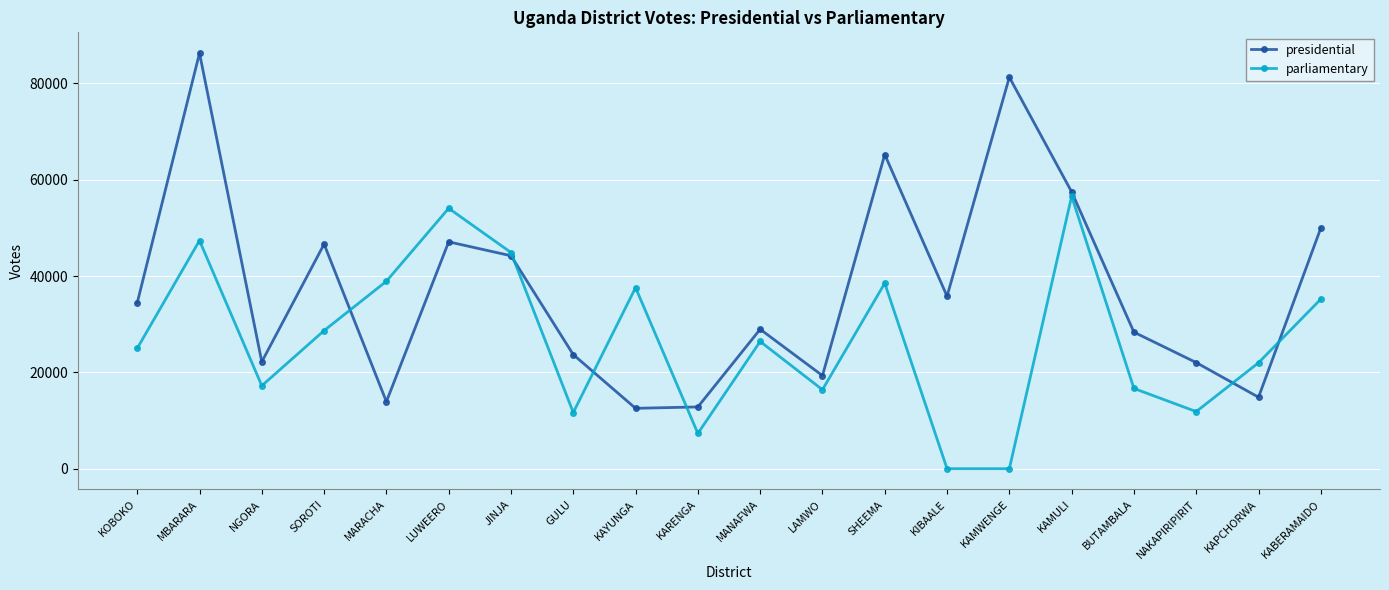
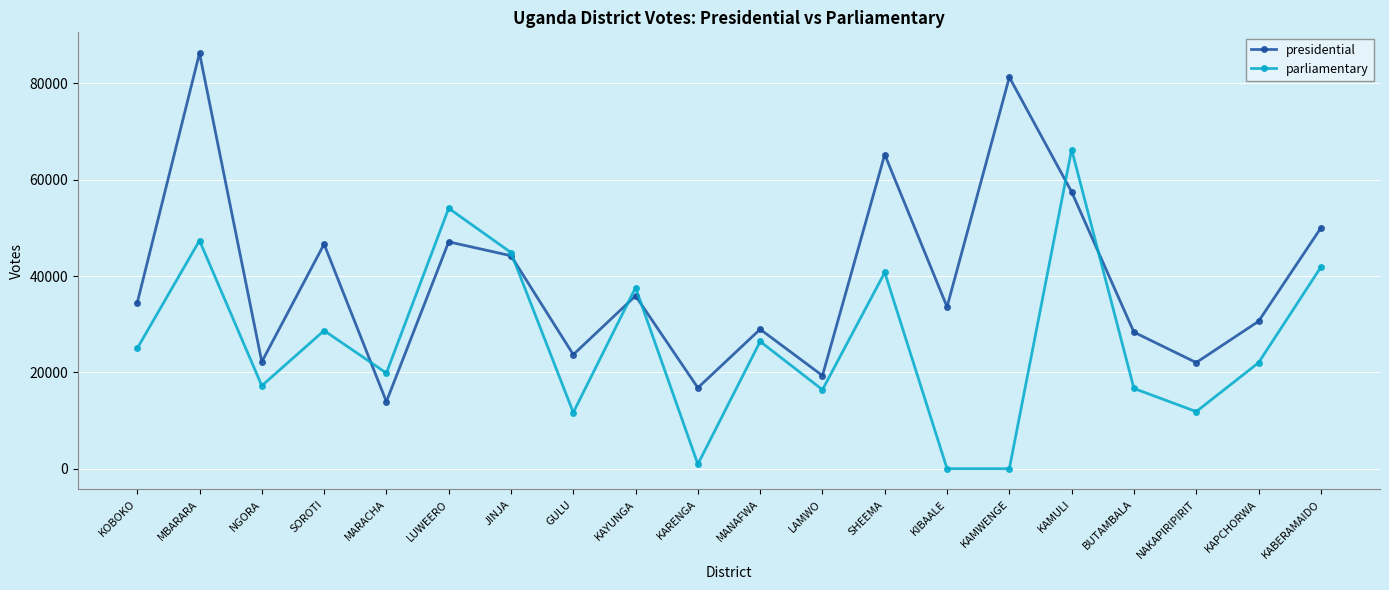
  {
    "presidential": {
      "KOBOKO": 34000,
      "MBARARA": 86000,
      "NGORA": 22000,
      "SOROTI": 47000,
      "MARACHA": 14000,
      "LUWEERO": 47000,
      "JINJA": 44000,
      "GULU": 24000,
-     "KAYUNGA": 13000,
-     "KARENGA": 13000,
+     "KAYUNGA": 36000,
+     "KARENGA": 17000,
      "MANAFWA": 29000,
      "LAMWO": 19000,
      "SHEEMA": 65000,
-     "KIBAALE": 36000,
+     "KIBAALE": 34000,
      "KAMWENGE": 81000,
      "KAMULI": 57000,
      "BUTAMBALA": 28000,
      "NAKAPIRIPIRIT": 22000,
-     "KAPCHORWA": 15000,
+     "KAPCHORWA": 31000,
      "KABERAMAIDO": 50000
    },
    "parliamentary": {
      "KOBOKO": 25000,
      "MBARARA": 47000,
      "NGORA": 17000,
      "SOROTI": 29000,
-     "MARACHA": 39000,
+     "MARACHA": 20000,
      "LUWEERO": 54000,
      "JINJA": 45000,
      "GULU": 12000,
      "KAYUNGA": 38000,
-     "KARENGA": 7000,
+     "KARENGA": 1000,
      "MANAFWA": 26000,
      "LAMWO": 16000,
-     "SHEEMA": 39000,
+     "SHEEMA": 41000,
      "KIBAALE": 0,
      "KAMWENGE": 0,
-     "KAMULI": 57000,
+     "KAMULI": 66000,
      "BUTAMBALA": 17000,
      "NAKAPIRIPIRIT": 12000,
      "KAPCHORWA": 22000,
-     "KABERAMAIDO": 35000
+     "KABERAMAIDO": 42000
    }
  }
